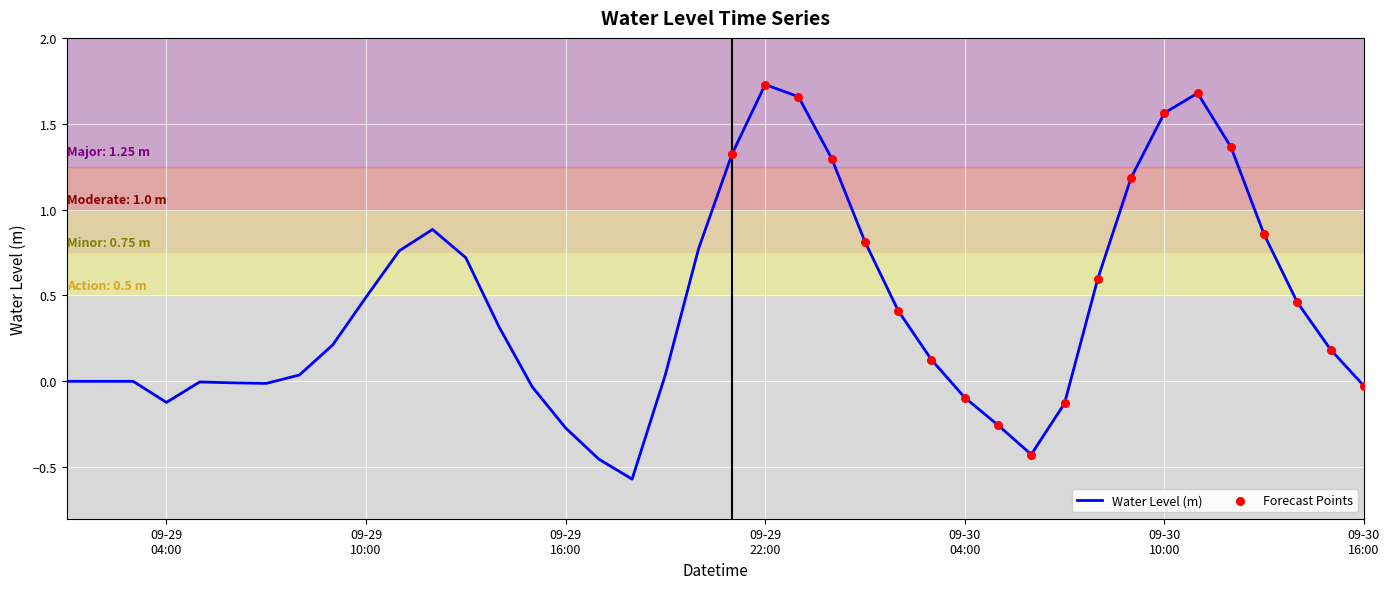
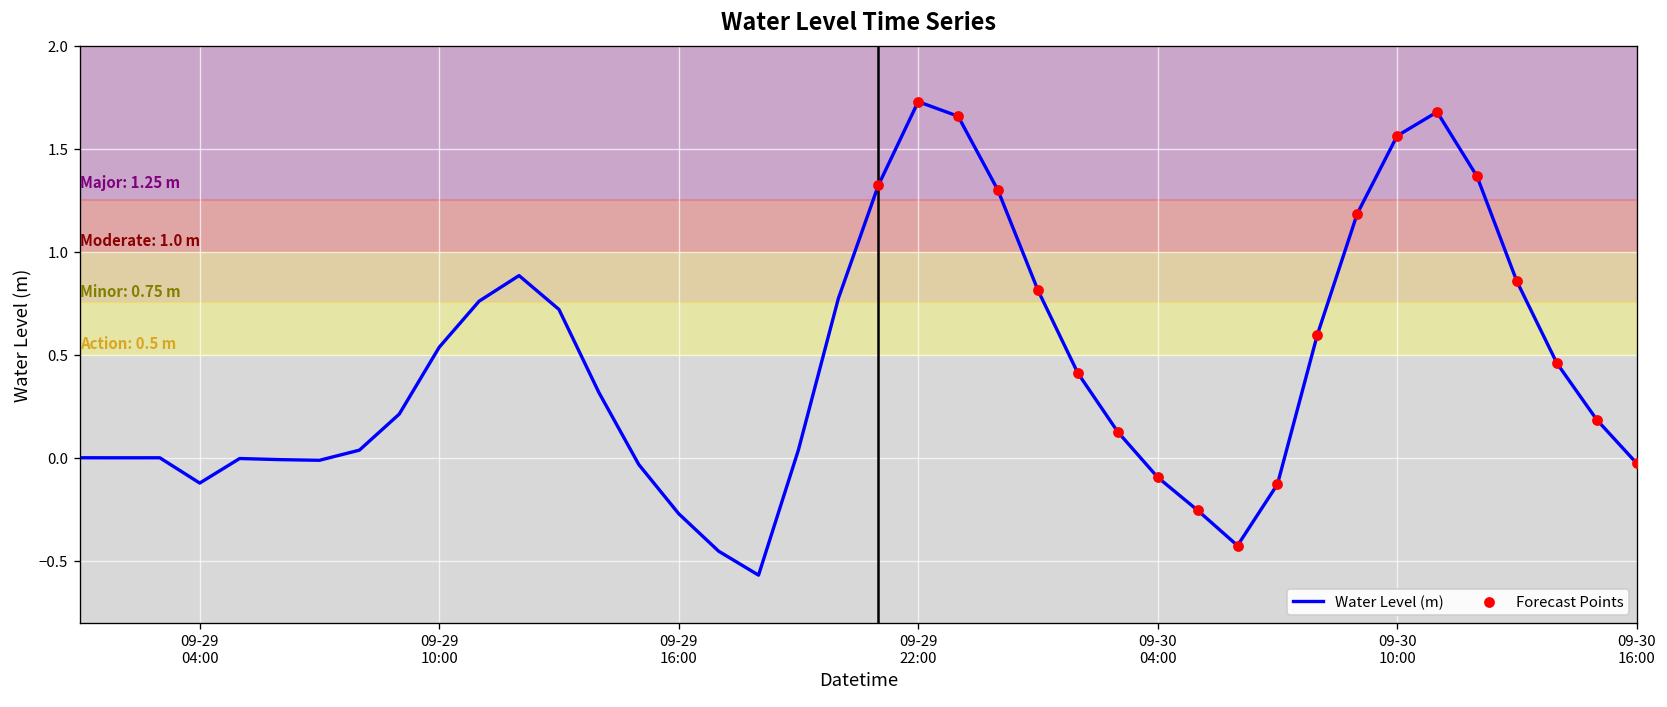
  {
    "Water Level (m)": {
      "09-29 04:00": -0.12,
-     "09-29 10:00": 0.49,
+     "09-29 10:00": 0.54,
      "09-29 16:00": -0.27
    }
  }
